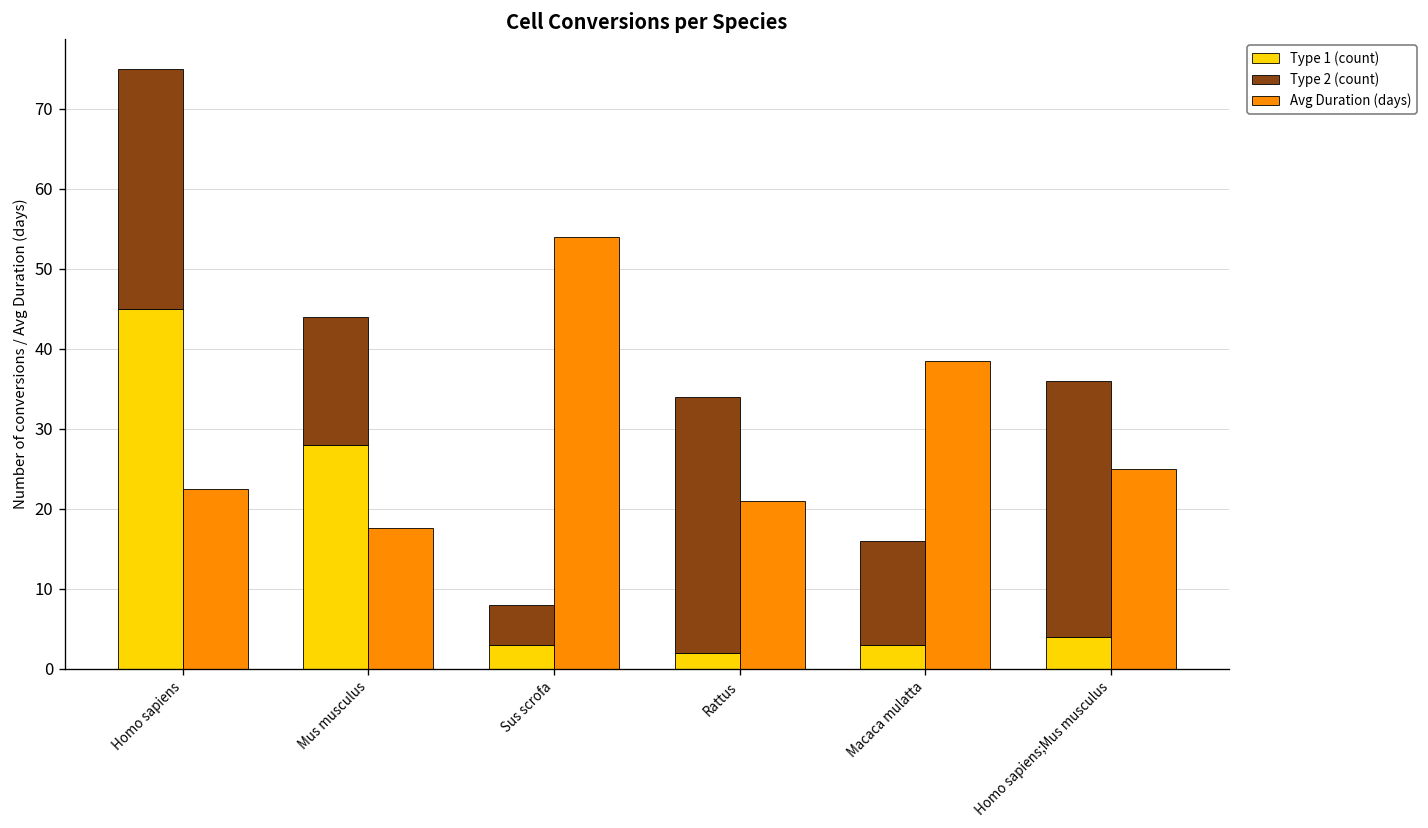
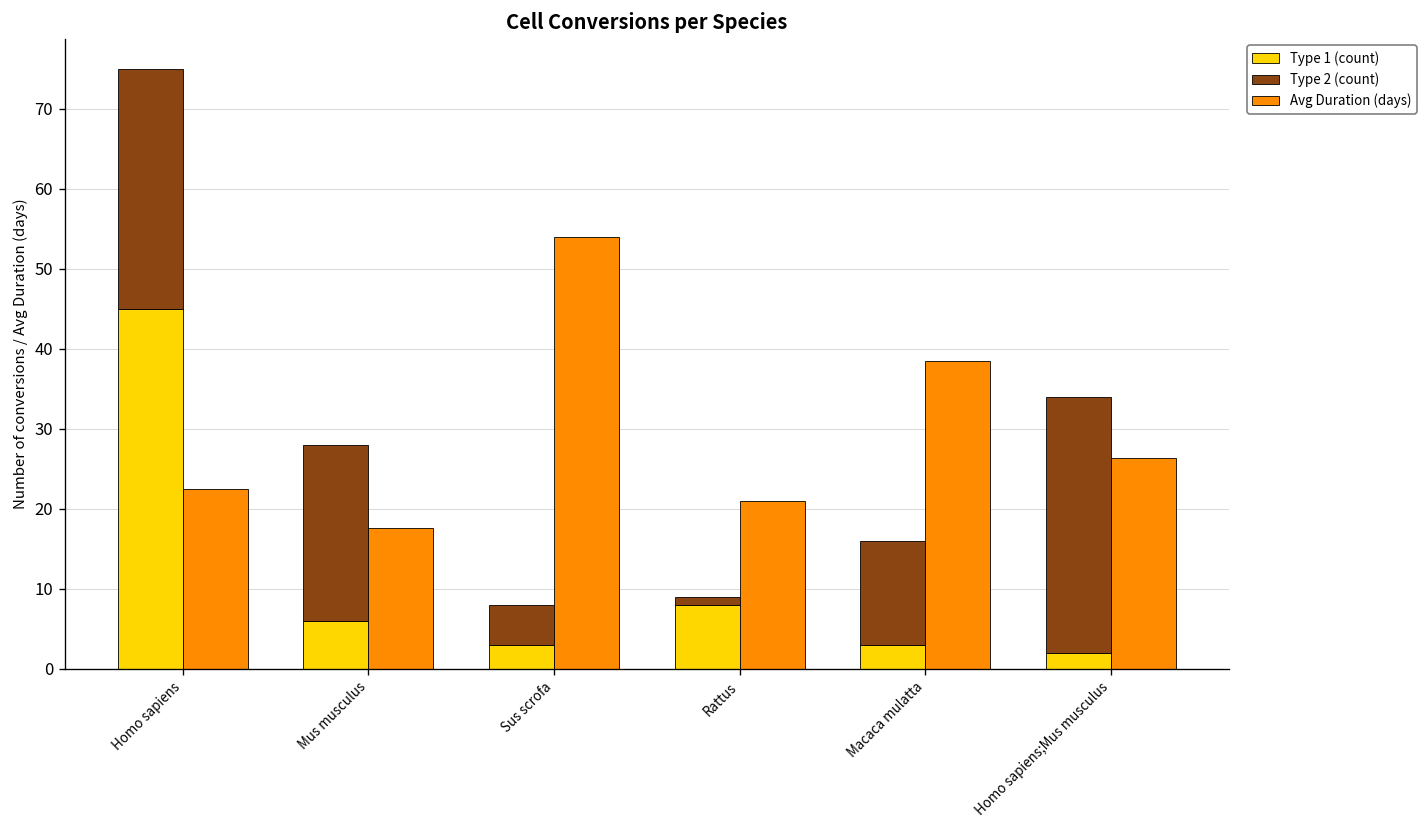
  {
    "Type 1 (count)": {
      "Homo sapiens": 45,
-     "Mus musculus": 28,
+     "Mus musculus": 6,
      "Sus scrofa": 3,
-     "Rattus": 2,
+     "Rattus": 8,
      "Macaca mulatta": 3,
-     "Homo sapiens;Mus musculus": 4
+     "Homo sapiens;Mus musculus": 2
    },
    "Type 2 (count)": {
      "Homo sapiens": 30,
-     "Mus musculus": 16,
+     "Mus musculus": 22,
      "Sus scrofa": 5,
-     "Rattus": 32,
+     "Rattus": 1,
      "Macaca mulatta": 13,
      "Homo sapiens;Mus musculus": 32
    },
    "Avg Duration (days)": {
      "Homo sapiens": 22,
      "Mus musculus": 18,
      "Sus scrofa": 54,
      "Rattus": 21,
      "Macaca mulatta": 38,
-     "Homo sapiens;Mus musculus": 25
+     "Homo sapiens;Mus musculus": 26
    }
  }
